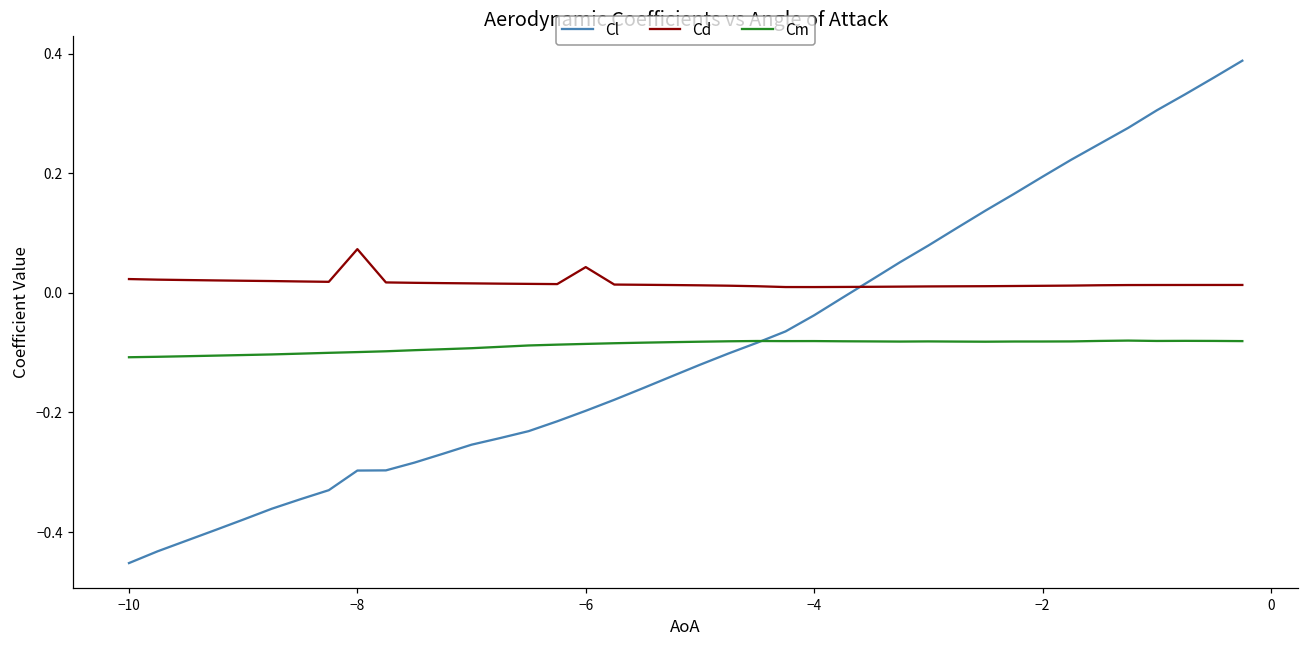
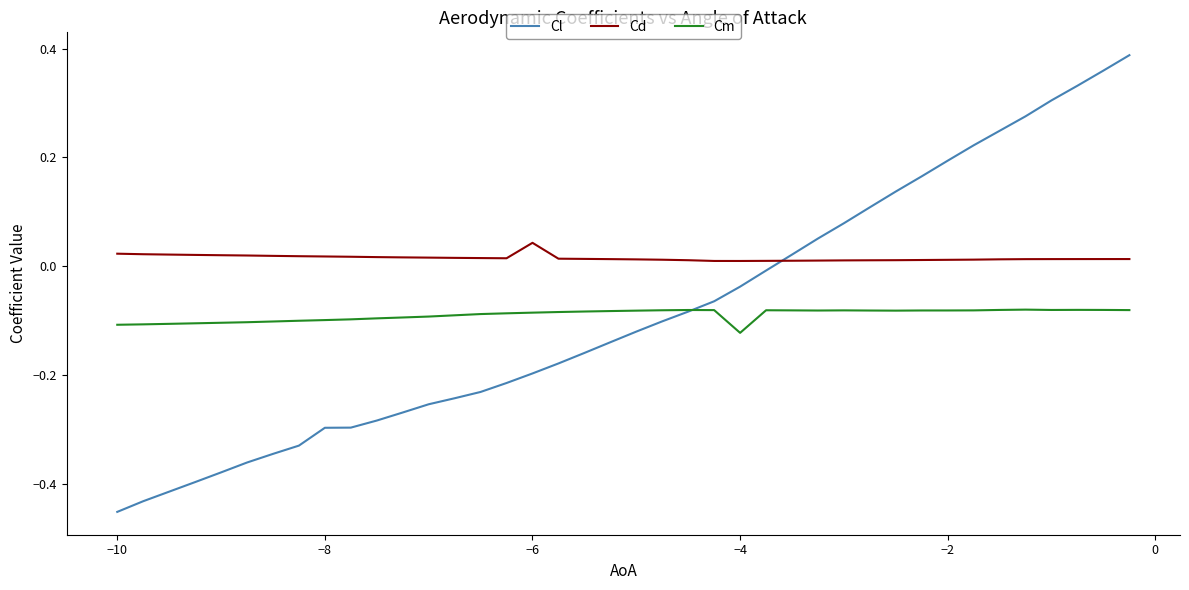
  {
    "Cl": {
      "−10": -0.45,
      "−8": -0.30,
      "−6": -0.20,
      "−4": -0.04,
      "−2": 0.19
    },
    "Cd": {
      "−10": 0.02,
-     "−8": 0.07,
+     "−8": 0.02,
      "−6": 0.04,
      "−4": 0.01,
      "−2": 0.01
    },
    "Cm": {
      "−10": -0.11,
      "−8": -0.10,
      "−6": -0.09,
-     "−4": -0.08,
+     "−4": -0.12,
      "−2": -0.08
    }
  }
